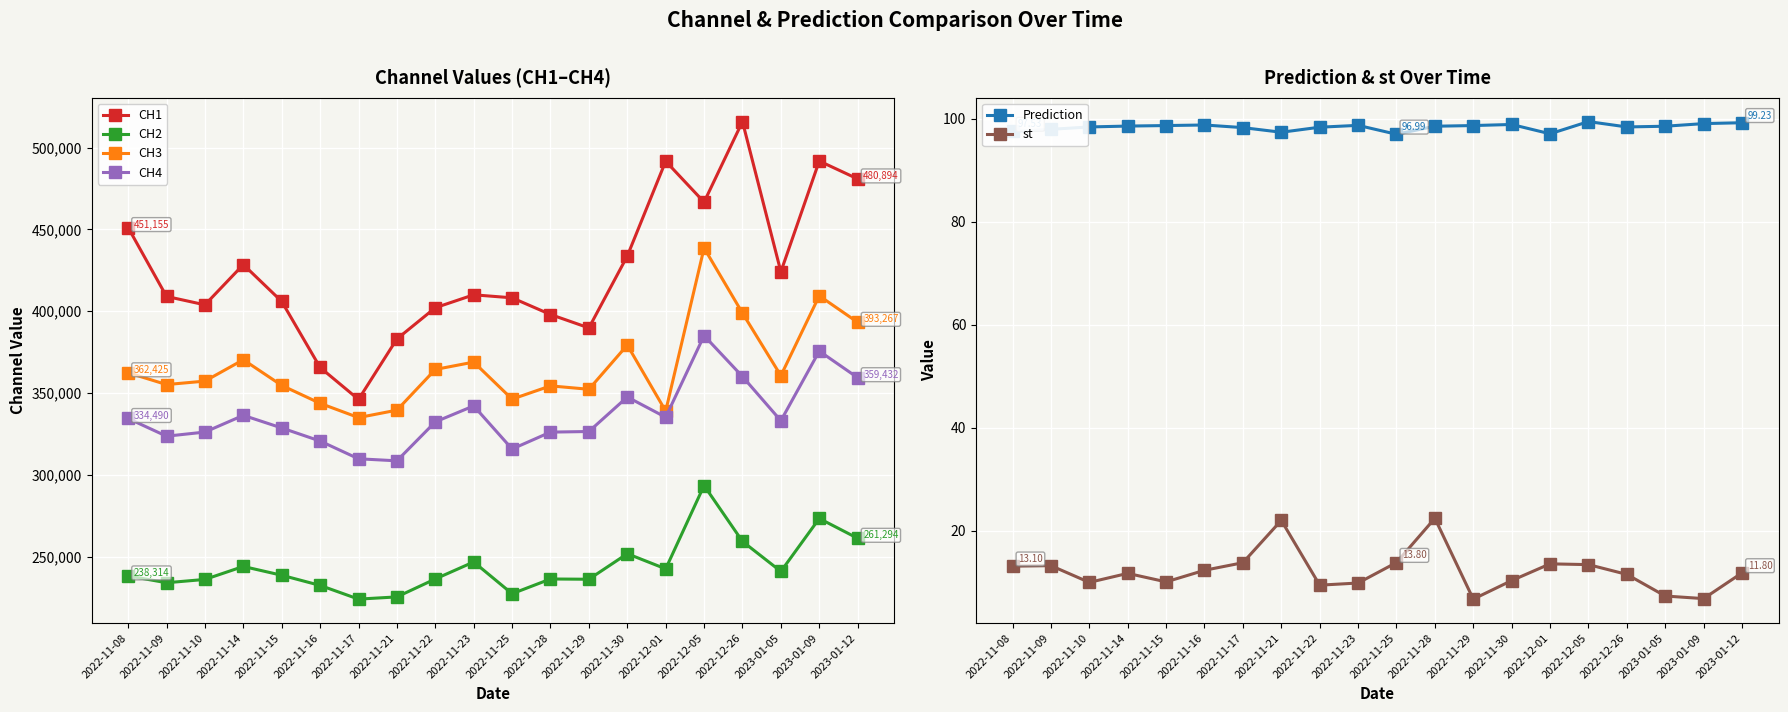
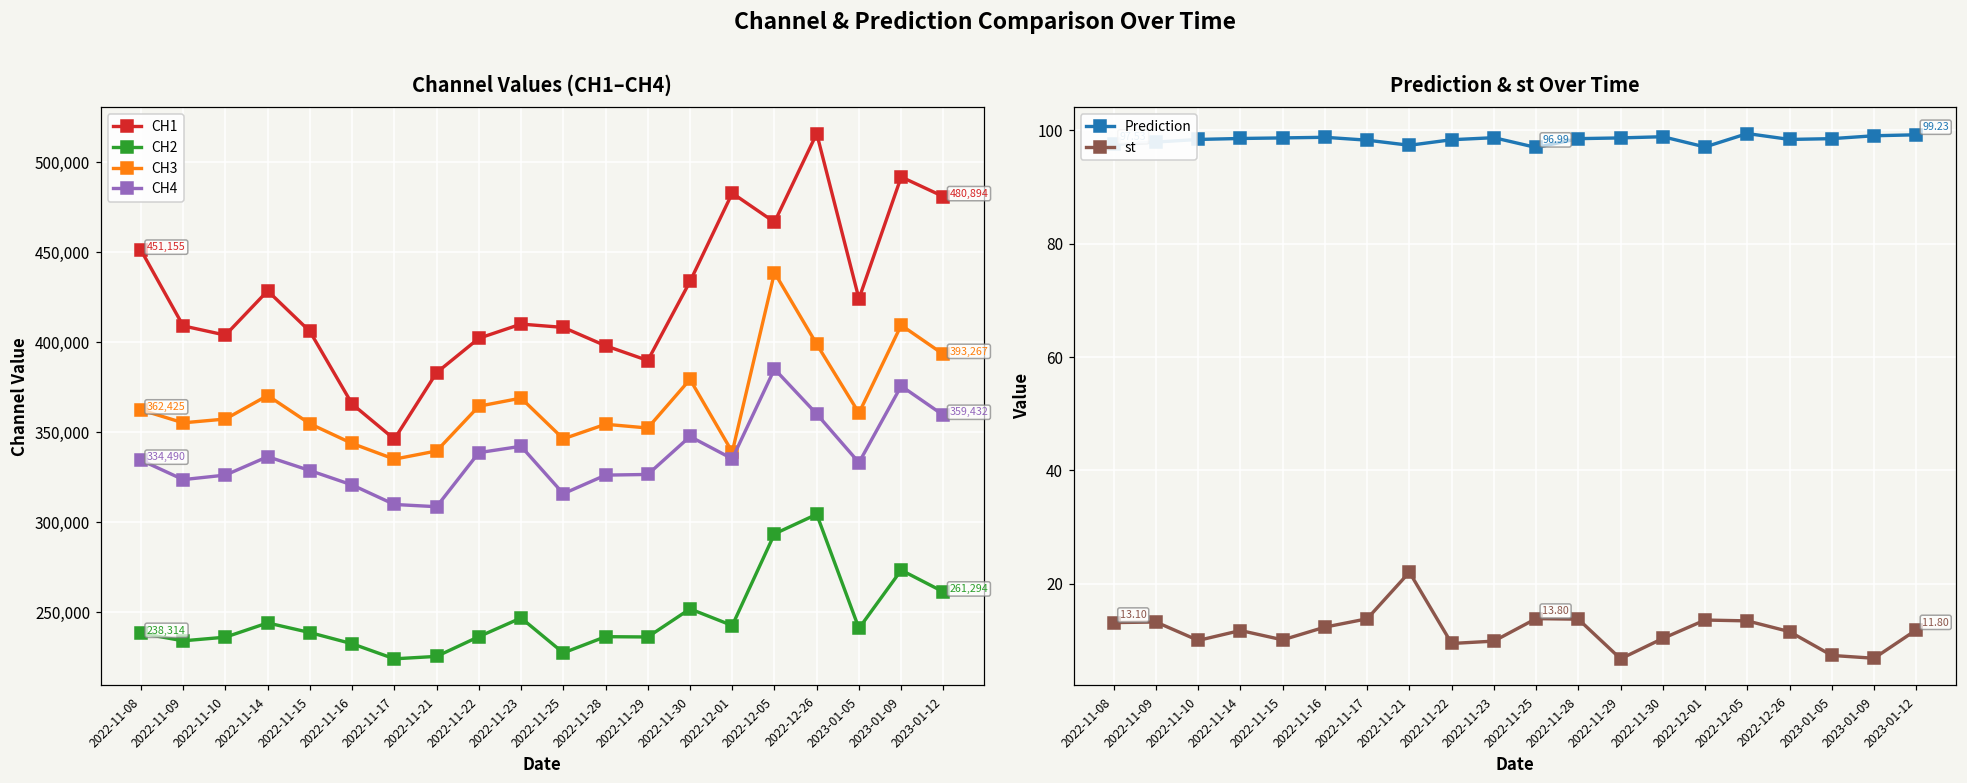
  {
    "Channel Values (CH1–CH4)": {
      "CH1": {
        "2022-11-09": "409,000",
        "2022-11-10": "404,000",
        "2022-11-14": "429,000",
        "2022-11-15": "406,000",
        "2022-11-16": "366,000",
        "2022-11-17": "346,000",
        "2022-11-21": "383,000",
        "2022-11-22": "402,000",
        "2022-11-23": "410,000",
        "2022-11-25": "408,000",
        "2022-11-28": "398,000",
        "2022-11-29": "390,000",
        "2022-11-30": "434,000",
-       "2022-12-01": "492,000",
+       "2022-12-01": "483,000",
        "2022-12-05": "467,000",
        "2022-12-26": "516,000",
        "2023-01-05": "424,000",
        "2023-01-09": "492,000"
      },
      "CH2": {
        "2022-11-10": "236,000",
        "2022-11-14": "244,000",
        "2022-11-15": "239,000",
        "2022-11-16": "233,000",
        "2022-11-17": "224,000",
        "2022-11-21": "225,000",
        "2022-11-22": "236,000",
        "2022-11-23": "247,000",
        "2022-11-25": "227,000",
        "2022-11-28": "236,000",
        "2022-11-29": "236,000",
        "2022-11-30": "252,000",
        "2022-12-01": "243,000",
        "2022-12-05": "294,000",
-       "2022-12-26": "259,000",
+       "2022-12-26": "304,000",
        "2023-01-05": "241,000",
        "2023-01-09": "273,000"
      },
      "CH3": {
        "2022-11-09": "355,000",
        "2022-11-10": "357,000",
        "2022-11-14": "370,000",
        "2022-11-15": "355,000",
        "2022-11-16": "344,000",
        "2022-11-17": "335,000",
        "2022-11-21": "340,000",
        "2022-11-22": "364,000",
        "2022-11-23": "369,000",
        "2022-11-25": "346,000",
        "2022-11-28": "354,000",
        "2022-11-29": "352,000",
        "2022-11-30": "379,000",
        "2022-12-01": "339,000",
        "2022-12-05": "439,000",
        "2022-12-26": "399,000",
        "2023-01-05": "361,000",
        "2023-01-09": "409,000"
      },
      "CH4": {
        "2022-11-09": "324,000",
        "2022-11-10": "326,000",
        "2022-11-14": "336,000",
        "2022-11-15": "329,000",
        "2022-11-16": "321,000",
        "2022-11-17": "310,000",
        "2022-11-21": "309,000",
-       "2022-11-22": "332,000",
+       "2022-11-22": "339,000",
        "2022-11-23": "342,000",
        "2022-11-25": "316,000",
        "2022-11-28": "326,000",
        "2022-11-29": "327,000",
        "2022-11-30": "348,000",
        "2022-12-01": "335,000",
        "2022-12-05": "385,000",
        "2022-12-26": "360,000",
        "2023-01-05": "333,000",
        "2023-01-09": "376,000"
      }
    },
    "Prediction & st Over Time": {
      "Prediction": {
        "2022-11-10": "98",
        "2022-11-14": "99",
        "2022-11-15": "99",
        "2022-11-16": "99",
        "2022-11-17": "98",
        "2022-11-21": "97",
        "2022-11-22": "98",
        "2022-11-23": "99",
        "2022-11-28": "99",
        "2022-11-29": "99",
        "2022-11-30": "99",
        "2022-12-01": "97",
        "2022-12-05": "99",
        "2022-12-26": "98",
        "2023-01-05": "99",
        "2023-01-09": "99"
      },
      "st": {
        "2022-11-09": "13",
        "2022-11-10": "10",
        "2022-11-14": "12",
        "2022-11-15": "10",
        "2022-11-16": "12",
        "2022-11-17": "14",
        "2022-11-21": "22",
        "2022-11-22": "9",
        "2022-11-23": "10",
-       "2022-11-28": "22",
+       "2022-11-28": "14",
        "2022-11-29": "7",
        "2022-11-30": "10",
        "2022-12-01": "14",
        "2022-12-05": "13",
        "2022-12-26": "12",
        "2023-01-05": "7",
        "2023-01-09": "7"
      }
    }
  }
